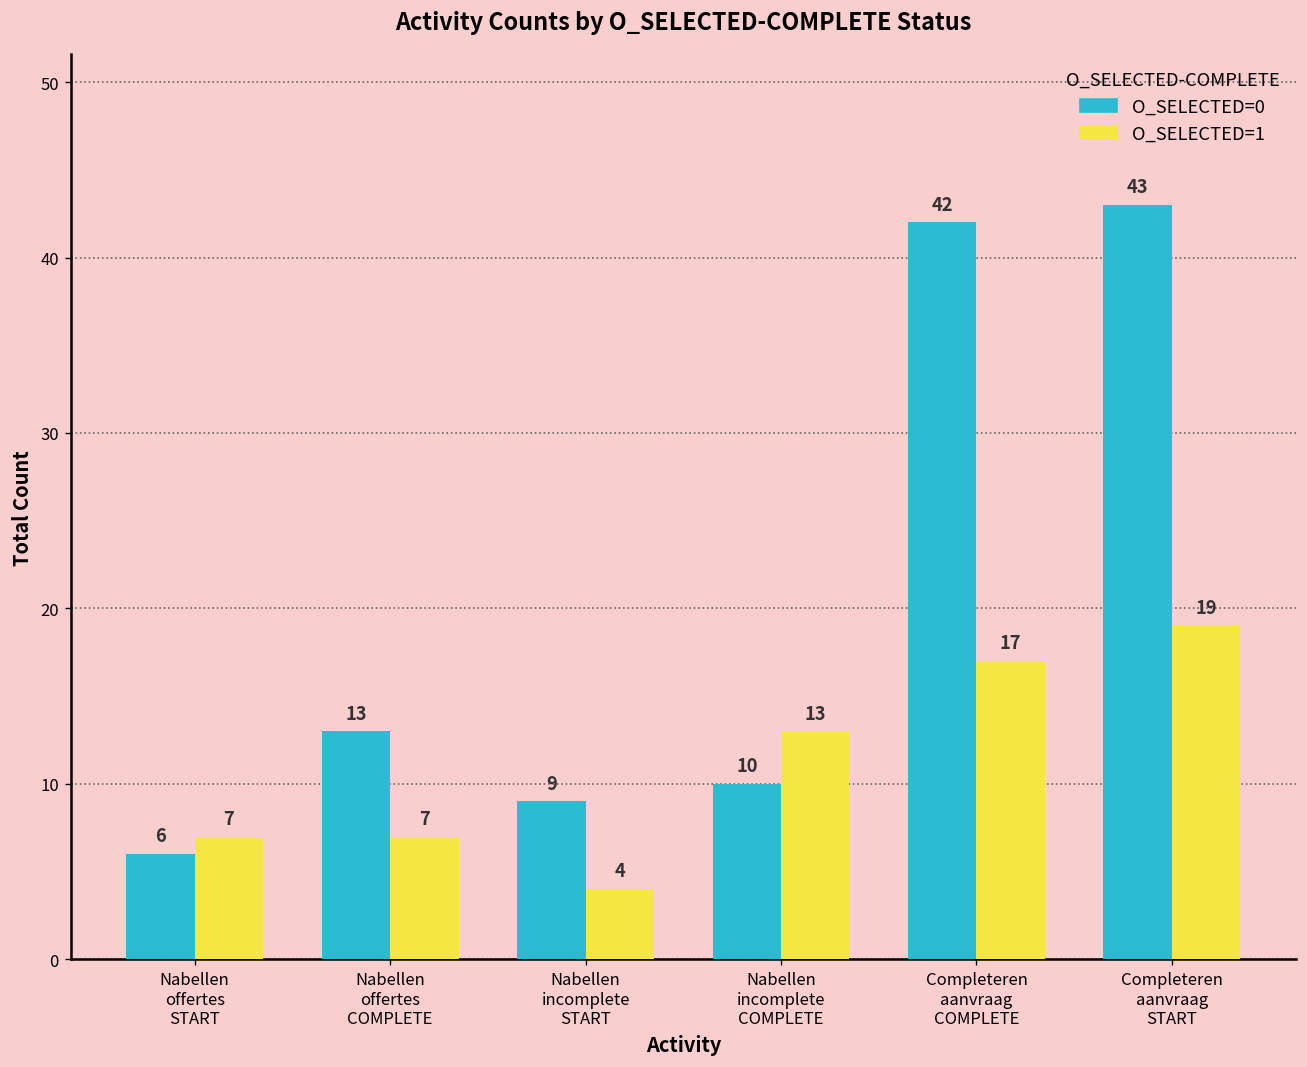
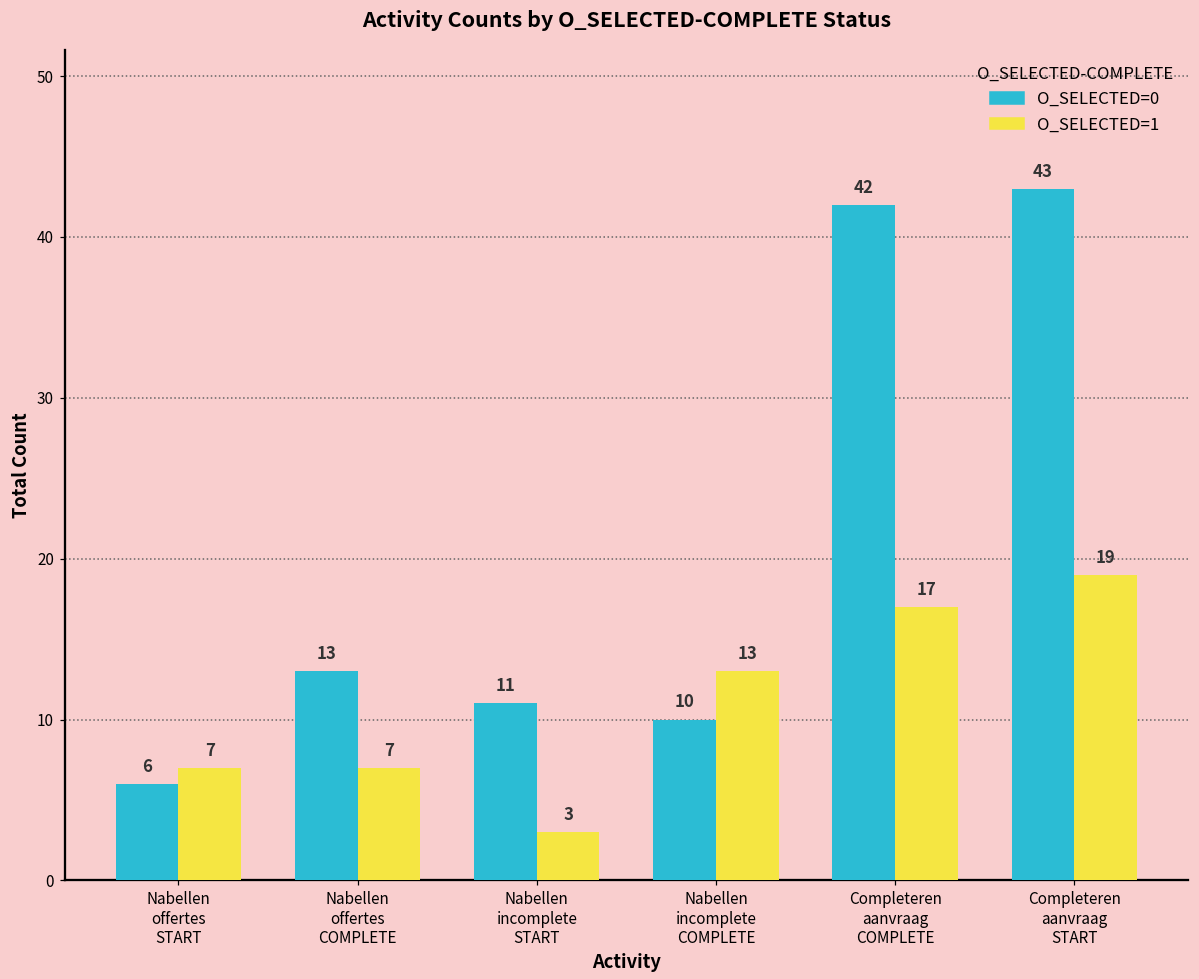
  {
    "O_SELECTED=0": {
      "Nabellen offertes START": 6,
      "Nabellen offertes COMPLETE": 13,
-     "Nabellen incomplete START": 9,
+     "Nabellen incomplete START": 11,
      "Nabellen incomplete COMPLETE": 10,
      "Completeren aanvraag COMPLETE": 42,
      "Completeren aanvraag START": 43
    },
    "O_SELECTED=1": {
      "Nabellen offertes START": 7,
      "Nabellen offertes COMPLETE": 7,
-     "Nabellen incomplete START": 4,
+     "Nabellen incomplete START": 3,
      "Nabellen incomplete COMPLETE": 13,
      "Completeren aanvraag COMPLETE": 17,
      "Completeren aanvraag START": 19
    }
  }
